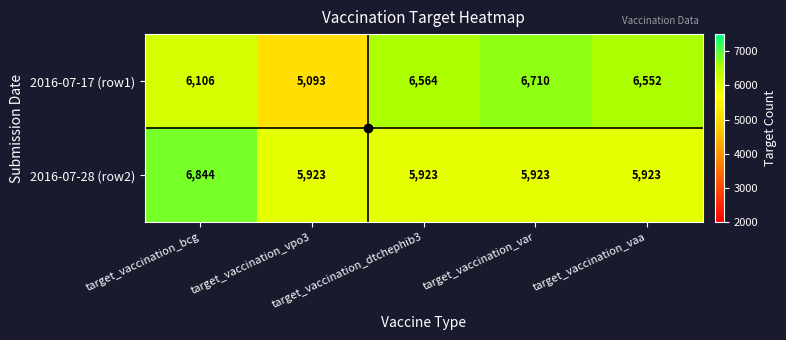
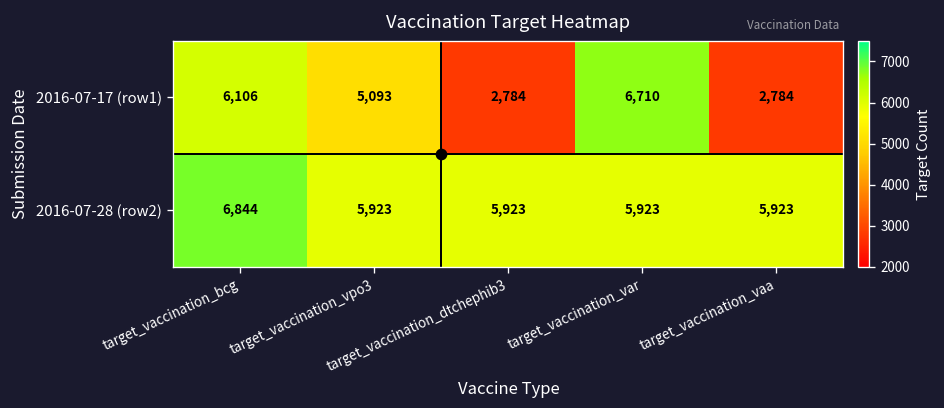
  {
    "2016-07-17 (row1)": {
      "target_vaccination_bcg": "6,106",
      "target_vaccination_vpo3": "5,093",
-     "target_vaccination_dtchephib3": "6,564",
+     "target_vaccination_dtchephib3": "2,784",
      "target_vaccination_var": "6,710",
-     "target_vaccination_vaa": "6,552"
+     "target_vaccination_vaa": "2,784"
    },
    "2016-07-28 (row2)": {
      "target_vaccination_bcg": "6,844",
      "target_vaccination_vpo3": "5,923",
      "target_vaccination_dtchephib3": "5,923",
      "target_vaccination_var": "5,923",
      "target_vaccination_vaa": "5,923"
    }
  }
